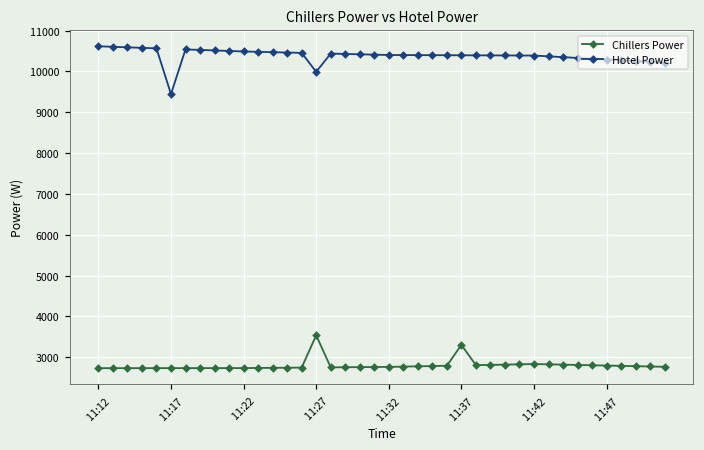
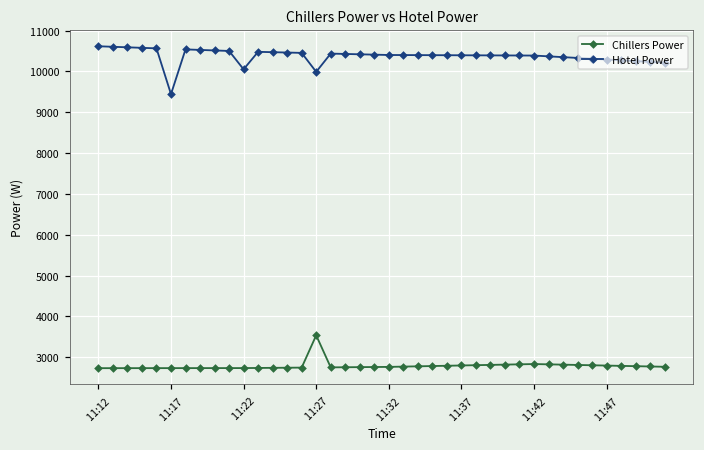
  {
    "Chillers Power": {
      "11:12": 2700,
      "11:17": 2700,
      "11:22": 2700,
      "11:27": 3500,
      "11:32": 2800,
-     "11:37": 3300,
+     "11:37": 2800,
      "11:42": 2800,
      "11:47": 2800
    },
    "Hotel Power": {
      "11:12": 10600,
      "11:17": 9400,
-     "11:22": 10500,
+     "11:22": 10100,
      "11:27": 10000,
      "11:32": 10400,
      "11:37": 10400,
      "11:42": 10400
    }
  }
